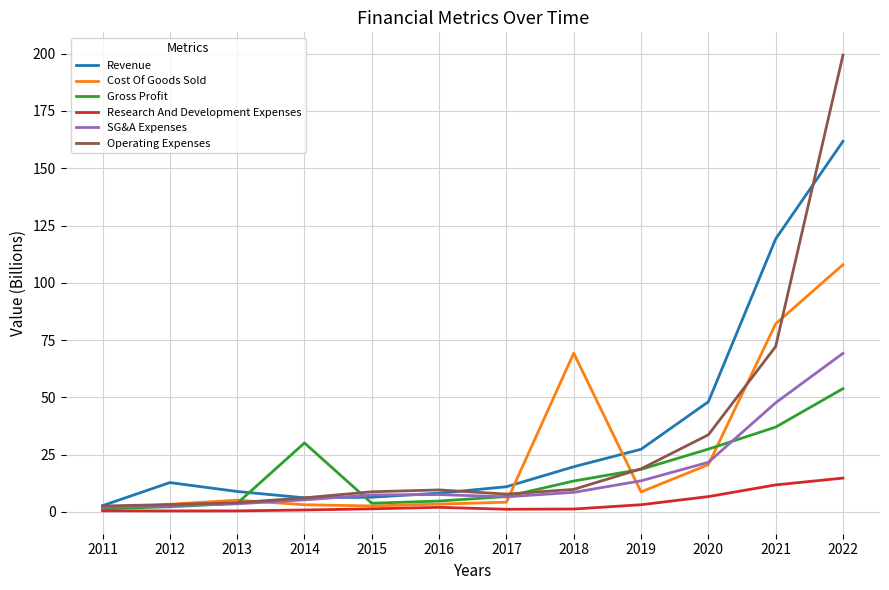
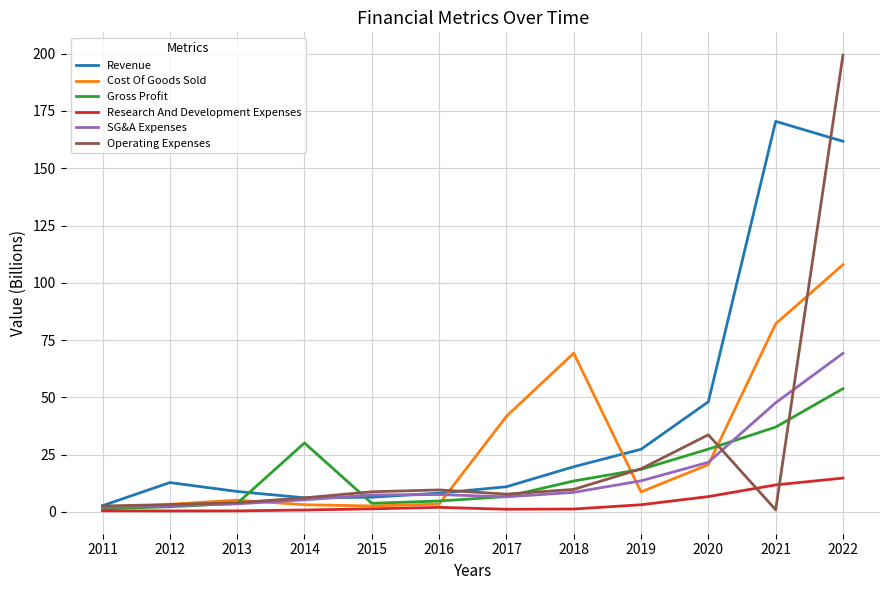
  {
    "Revenue": {
      "2012": 13,
      "2013": 9,
      "2017": 11,
      "2018": 20,
      "2019": 27,
      "2020": 48,
-     "2021": 119,
+     "2021": 170,
      "2022": 162
    },
    "Cost Of Goods Sold": {
      "2013": 5,
      "2014": 3,
      "2015": 3,
      "2016": 3,
-     "2017": 4,
+     "2017": 42,
      "2018": 69,
      "2019": 9,
      "2021": 82,
      "2022": 108
    },
    "Gross Profit": {
      "2014": 30,
      "2015": 4,
      "2016": 5,
      "2018": 14,
      "2020": 27,
      "2021": 37,
      "2022": 54
    },
    "Research And Development Expenses": {
      "2012": 0,
      "2013": 0,
      "2014": 1,
      "2015": 1,
      "2016": 2,
      "2017": 1,
      "2018": 1,
      "2019": 3,
      "2020": 7,
      "2021": 12,
      "2022": 15
    },
    "SG&A Expenses": {
      "2018": 9,
      "2019": 14,
      "2021": 48,
      "2022": 69
    },
    "Operating Expenses": {
      "2015": 9,
      "2016": 10,
      "2018": 10,
      "2020": 34,
-     "2021": 72,
+     "2021": 1,
      "2022": 199
    }
  }
